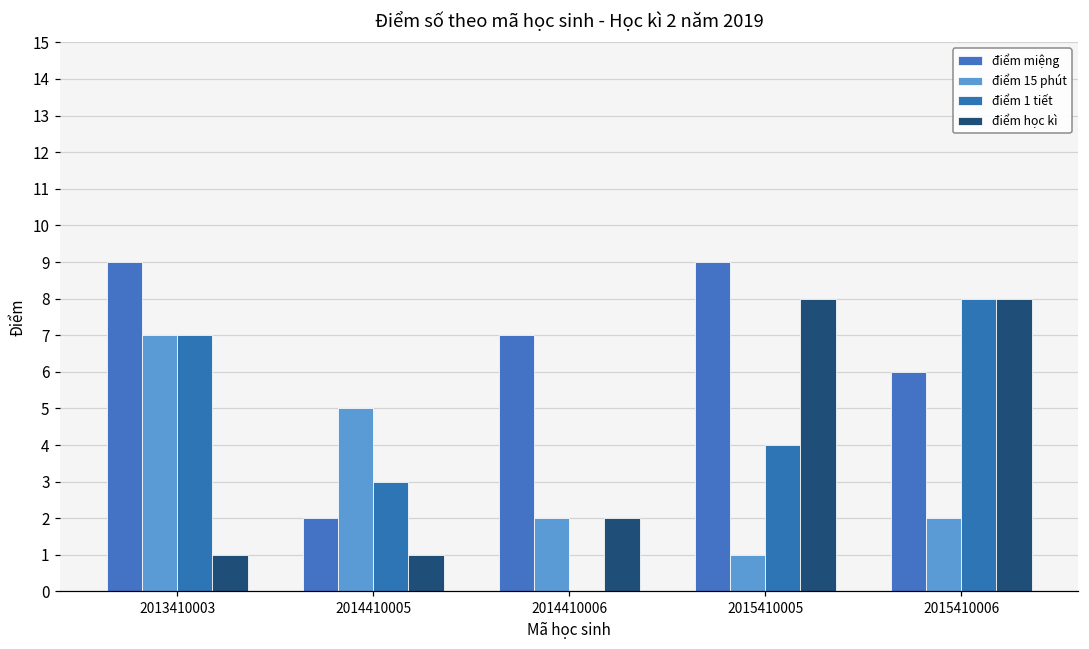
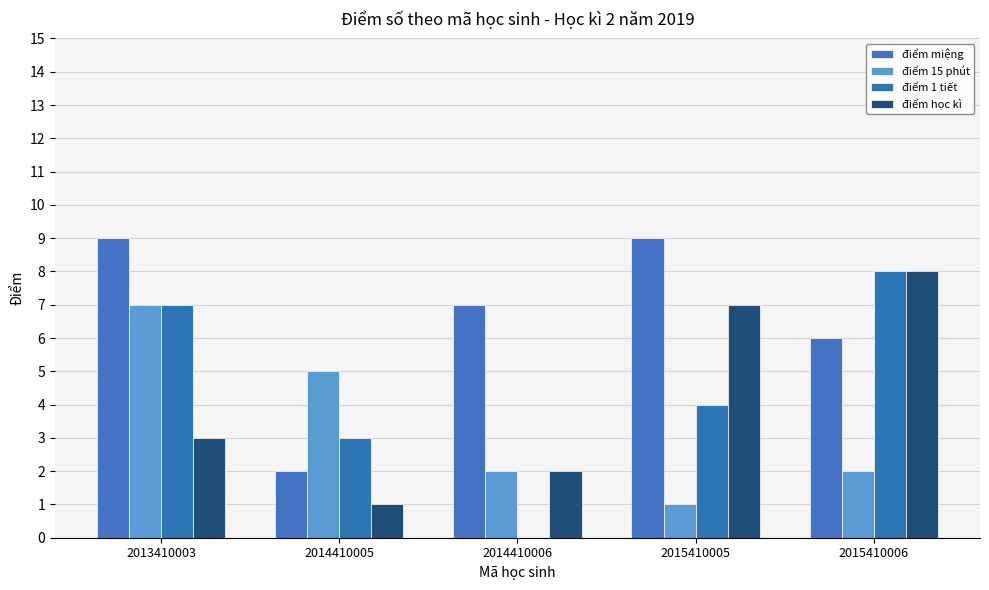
  {
    "điểm học kì": {
-     "2013410003": 1,
+     "2013410003": 3,
      "2014410005": 1,
      "2014410006": 2,
-     "2015410005": 8,
+     "2015410005": 7,
      "2015410006": 8
    }
  }
